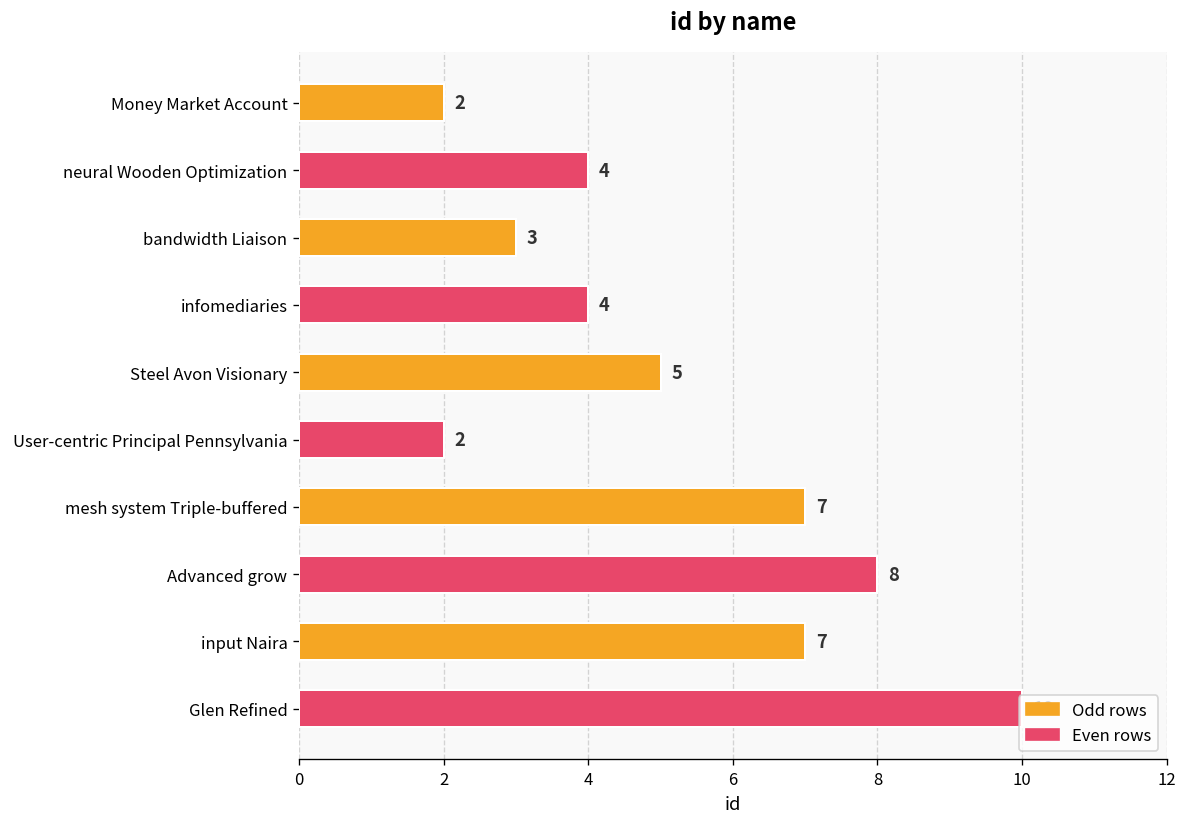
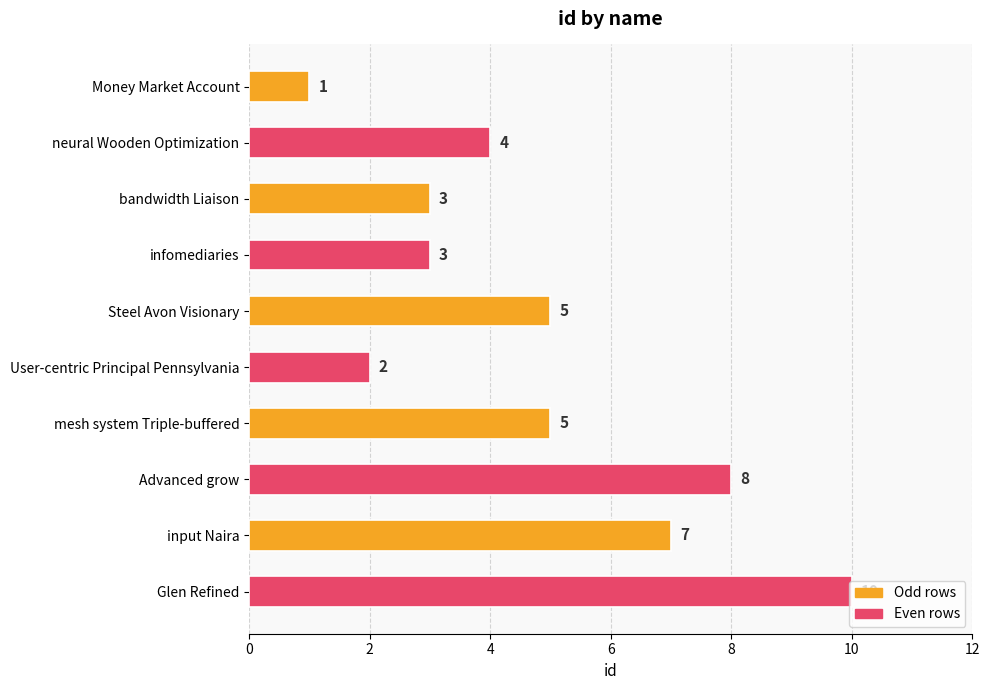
  {
-   "Money Market Account": 2,
+   "Money Market Account": 1,
    "neural Wooden Optimization": 4,
    "bandwidth Liaison": 3,
-   "infomediaries": 4,
+   "infomediaries": 3,
    "Steel Avon Visionary": 5,
    "User-centric Principal Pennsylvania": 2,
-   "mesh system Triple-buffered": 7,
+   "mesh system Triple-buffered": 5,
    "Advanced grow": 8,
    "input Naira": 7
  }
